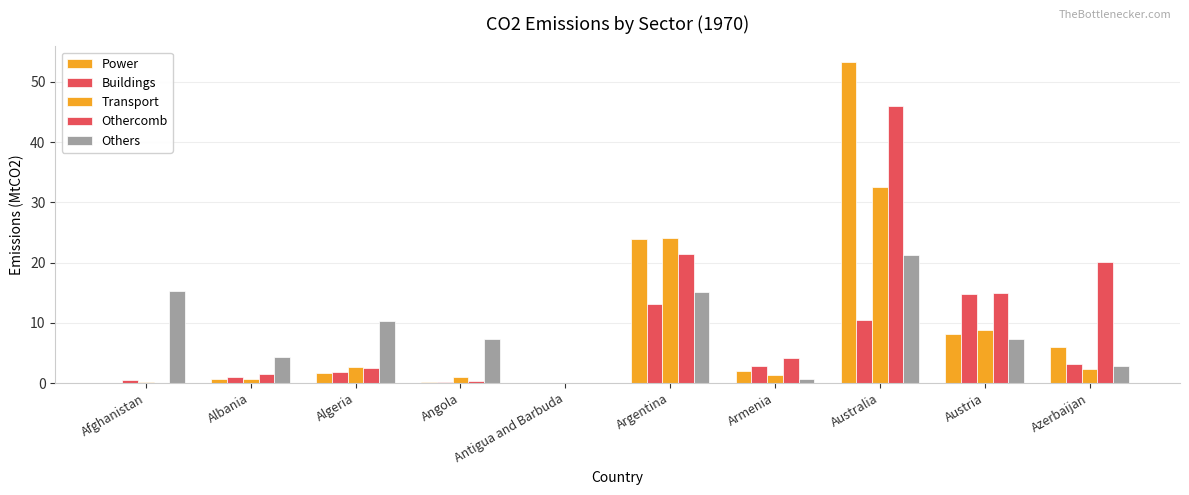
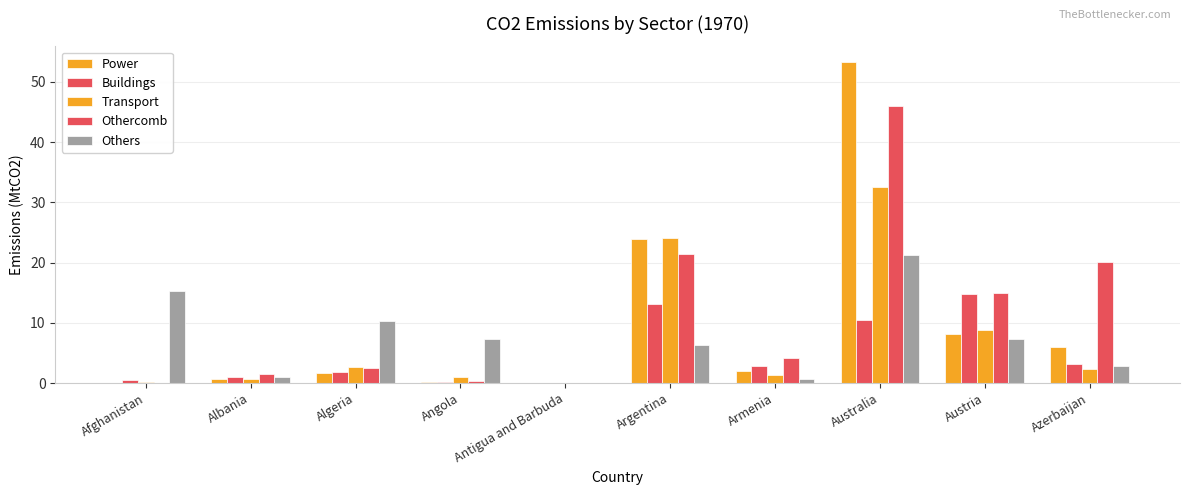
  {
    "Others": {
      "Afghanistan": 15,
-     "Albania": 4,
+     "Albania": 1,
      "Algeria": 10,
      "Angola": 7,
-     "Argentina": 15,
+     "Argentina": 6,
      "Armenia": 1,
      "Australia": 21,
      "Austria": 7,
      "Azerbaijan": 3
    }
  }
